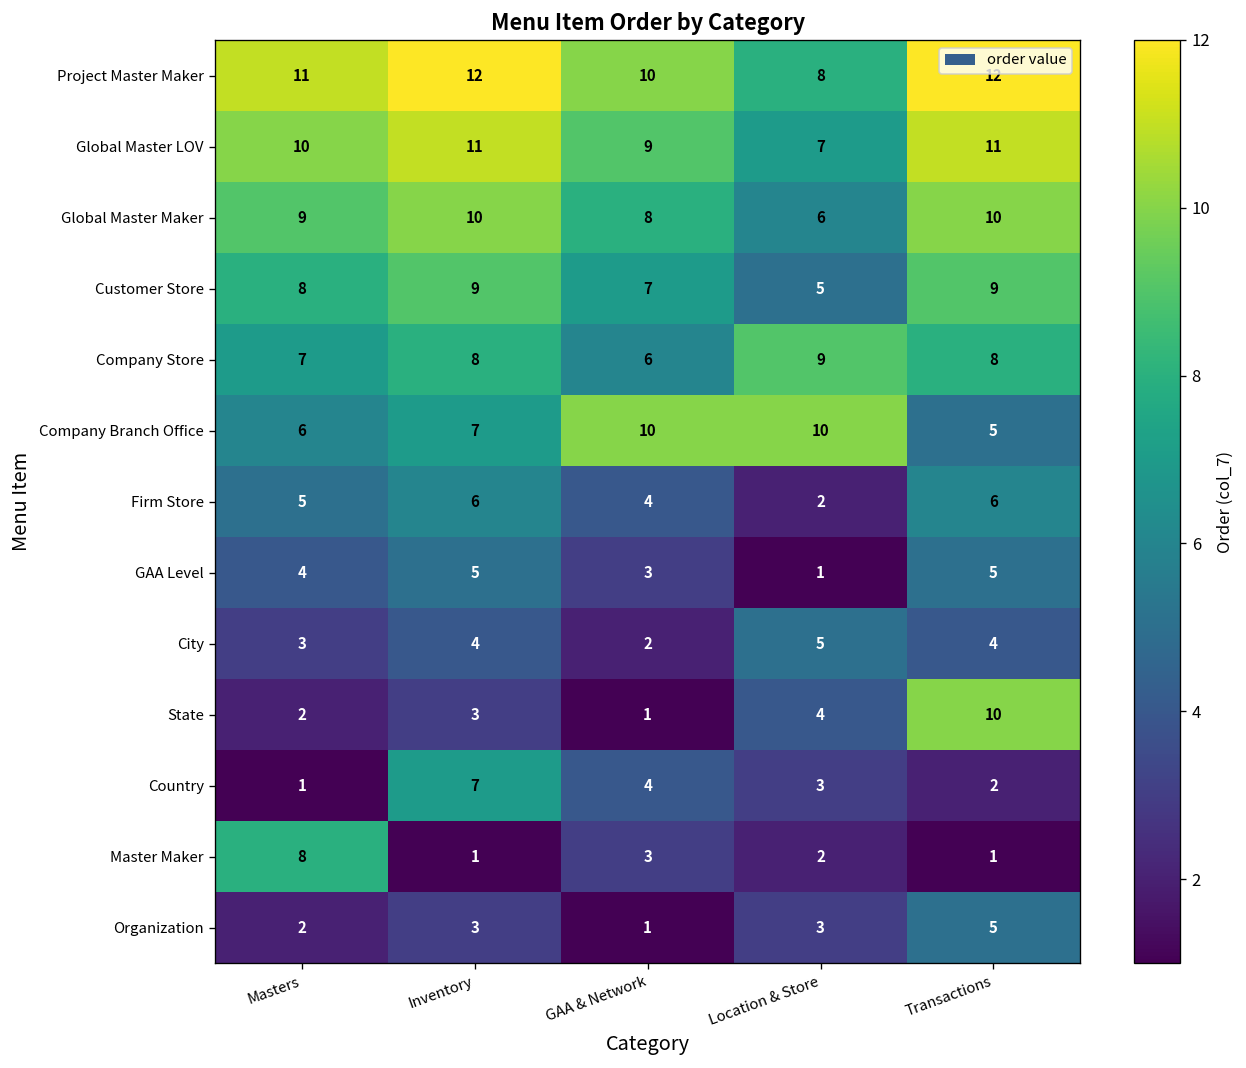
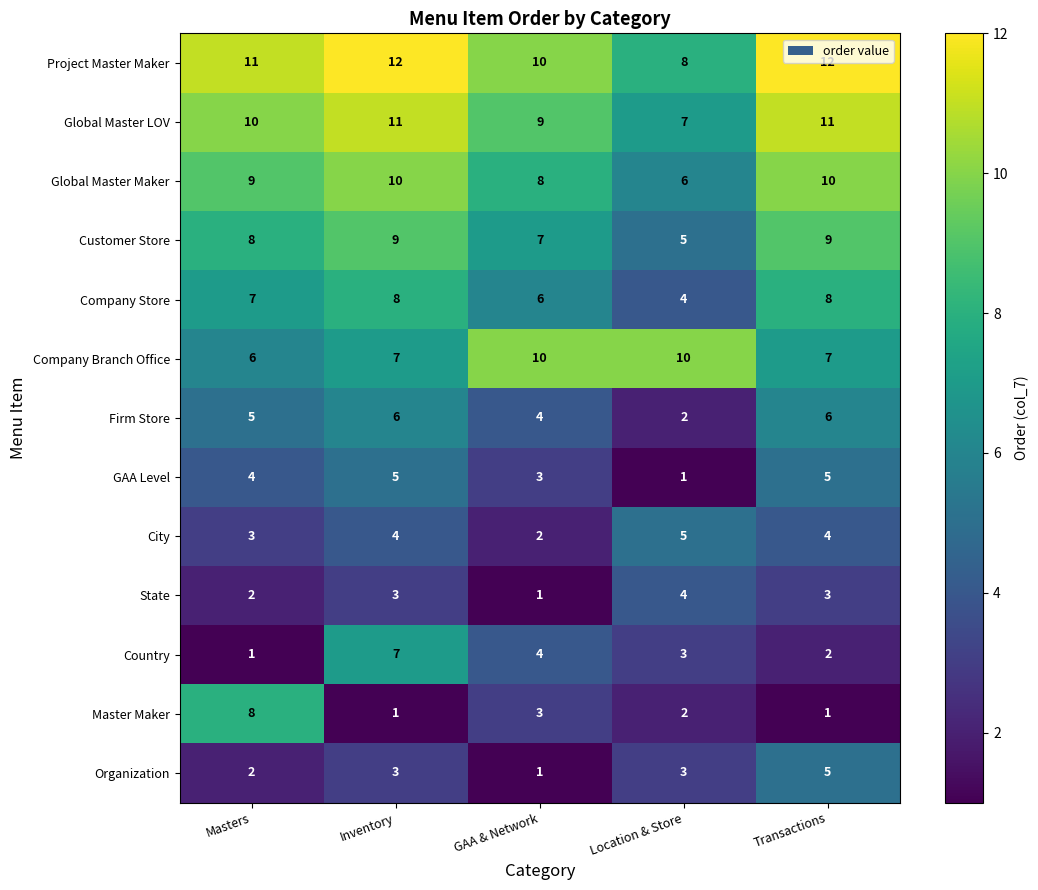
  {
    "Project Master Maker": {
      "Masters": 11,
      "Inventory": 12,
      "GAA & Network": 10,
      "Location & Store": 8
    },
    "Global Master LOV": {
      "Masters": 10,
      "Inventory": 11,
      "GAA & Network": 9,
      "Location & Store": 7,
      "Transactions": 11
    },
    "Global Master Maker": {
      "Masters": 9,
      "Inventory": 10,
      "GAA & Network": 8,
      "Location & Store": 6,
      "Transactions": 10
    },
    "Customer Store": {
      "Masters": 8,
      "Inventory": 9,
      "GAA & Network": 7,
      "Location & Store": 5,
      "Transactions": 9
    },
    "Company Store": {
      "Masters": 7,
      "Inventory": 8,
      "GAA & Network": 6,
-     "Location & Store": 9,
+     "Location & Store": 4,
      "Transactions": 8
    },
    "Company Branch Office": {
      "Masters": 6,
      "Inventory": 7,
      "GAA & Network": 10,
      "Location & Store": 10,
-     "Transactions": 5
+     "Transactions": 7
    },
    "Firm Store": {
      "Masters": 5,
      "Inventory": 6,
      "GAA & Network": 4,
      "Location & Store": 2,
      "Transactions": 6
    },
    "GAA Level": {
      "Masters": 4,
      "Inventory": 5,
      "GAA & Network": 3,
      "Location & Store": 1,
      "Transactions": 5
    },
    "City": {
      "Masters": 3,
      "Inventory": 4,
      "GAA & Network": 2,
      "Location & Store": 5,
      "Transactions": 4
    },
    "State": {
      "Masters": 2,
      "Inventory": 3,
      "GAA & Network": 1,
      "Location & Store": 4,
-     "Transactions": 10
+     "Transactions": 3
    },
    "Country": {
      "Masters": 1,
      "Inventory": 7,
      "GAA & Network": 4,
      "Location & Store": 3,
      "Transactions": 2
    },
    "Master Maker": {
      "Masters": 8,
      "Inventory": 1,
      "GAA & Network": 3,
      "Location & Store": 2,
      "Transactions": 1
    },
    "Organization": {
      "Masters": 2,
      "Inventory": 3,
      "GAA & Network": 1,
      "Location & Store": 3,
      "Transactions": 5
    }
  }
